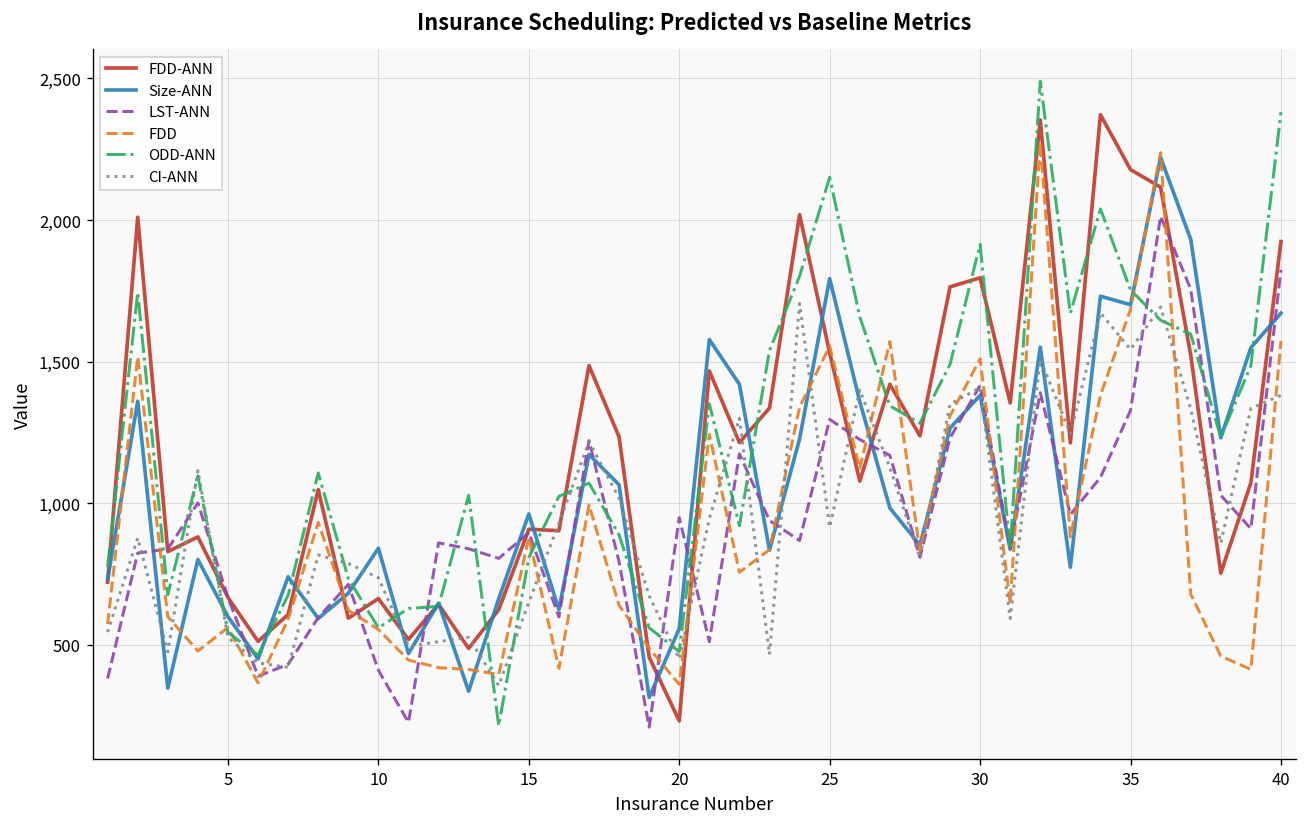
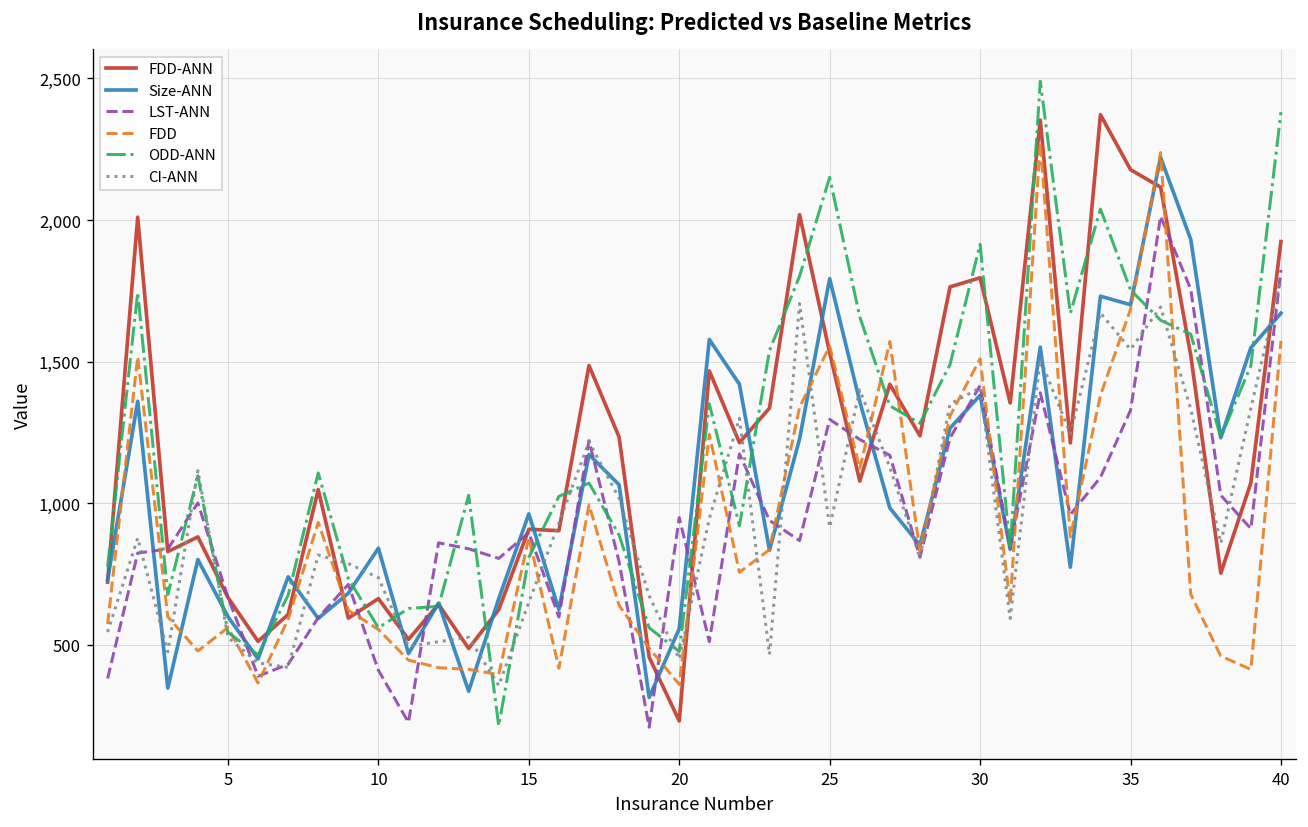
  {
    "FDD-ANN": {
      "10": "660",
      "15": "910",
      "20": "230",
      "25": "1,530",
      "30": "1,800",
      "35": "2,180",
      "40": "1,920"
    },
    "Size-ANN": {
      "5": "600",
      "10": "840",
      "15": "960",
      "20": "560",
      "25": "1,790",
      "30": "1,380",
      "35": "1,700",
      "40": "1,670"
    },
    "LST-ANN": {
      "10": "410",
      "15": "900",
      "20": "950",
      "25": "1,300",
      "35": "1,330",
      "40": "1,820"
    },
    "FDD": {
      "5": "560",
      "15": "880",
      "20": "360",
      "25": "1,560",
      "30": "1,510",
      "35": "1,690",
      "40": "1,570"
    },
    "ODD-ANN": {
      "5": "540",
      "15": "810",
      "20": "480",
      "25": "2,150",
      "30": "1,910",
      "35": "1,750",
      "40": "2,380"
    },
    "CI-ANN": {
      "5": "530",
      "10": "740",
      "15": "650",
      "20": "450",
      "25": "920",
      "35": "1,540",
-     "40": "1,380"
+     "40": "1,790"
    }
  }
